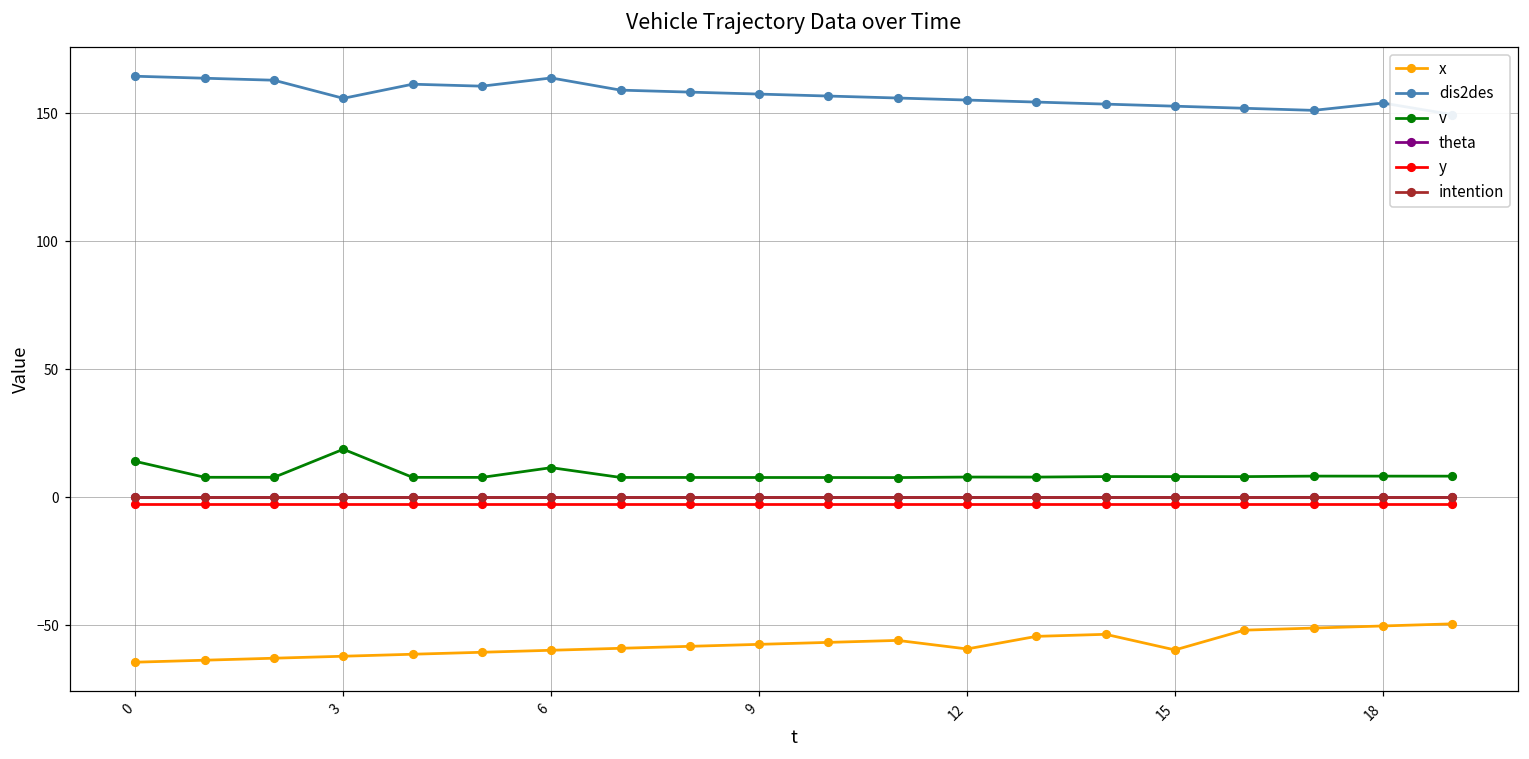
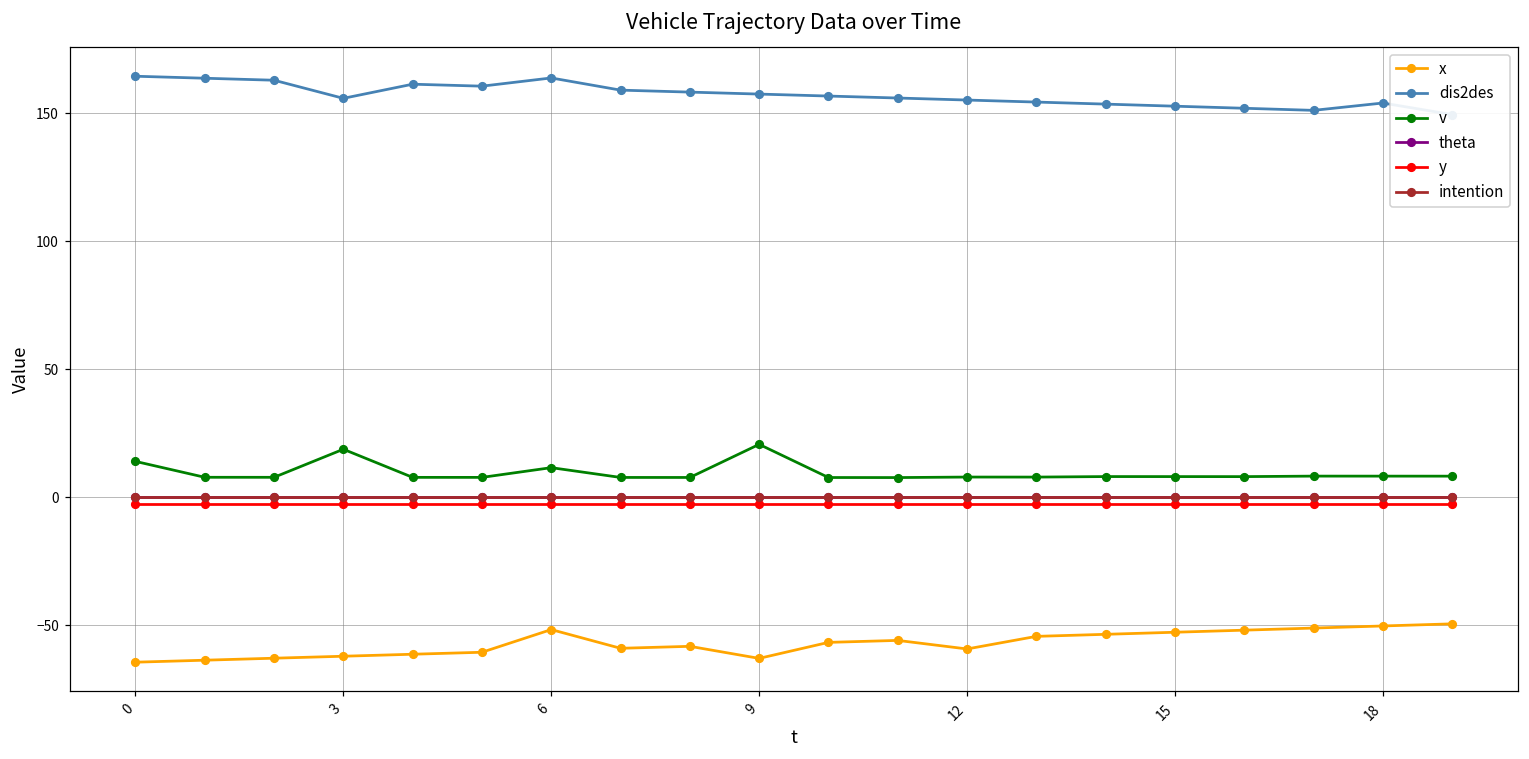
  {
    "x": {
      "0": -64,
      "3": -62,
-     "6": -60,
-     "9": -57,
+     "6": -52,
+     "9": -63,
      "12": -59,
-     "15": -60,
+     "15": -53,
      "18": -50
    },
    "dis2des": {
      "0": 164,
      "3": 156,
      "6": 164,
      "9": 157,
      "12": 155,
      "15": 153,
      "18": 154
    },
    "v": {
      "0": 14,
      "3": 19,
      "6": 12,
-     "9": 8,
+     "9": 21,
      "12": 8,
      "15": 8,
      "18": 8
    },
    "intention": {
      "0": 0,
      "3": 0,
      "6": 0,
      "9": 0,
      "12": 0,
      "15": 0,
      "18": 0
    },
    "y": {
      "0": -3,
      "3": -3,
      "6": -3,
      "9": -3,
      "12": -3,
      "15": -3,
      "18": -3
    }
  }
